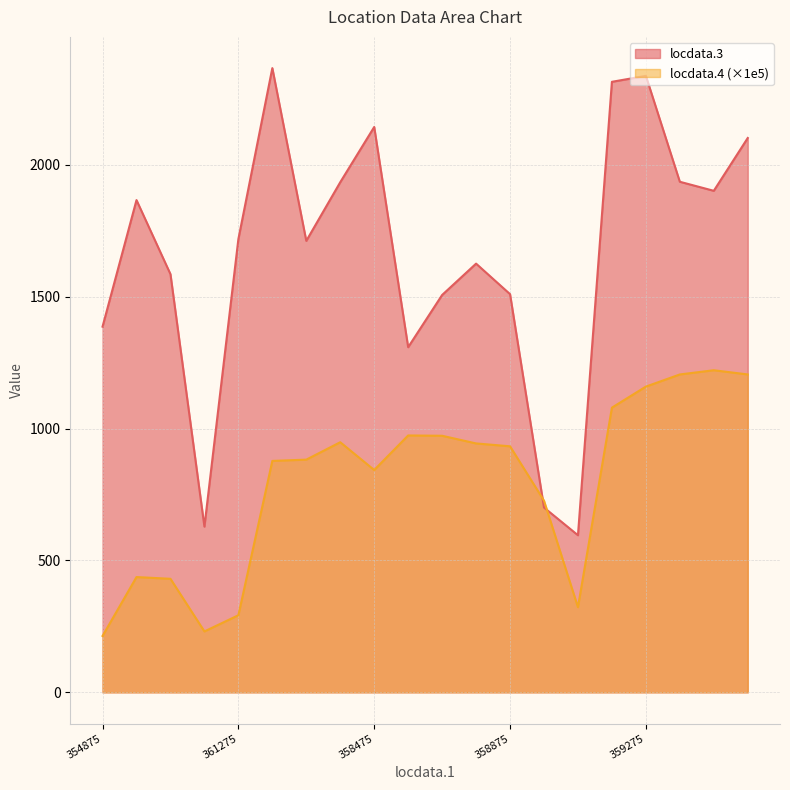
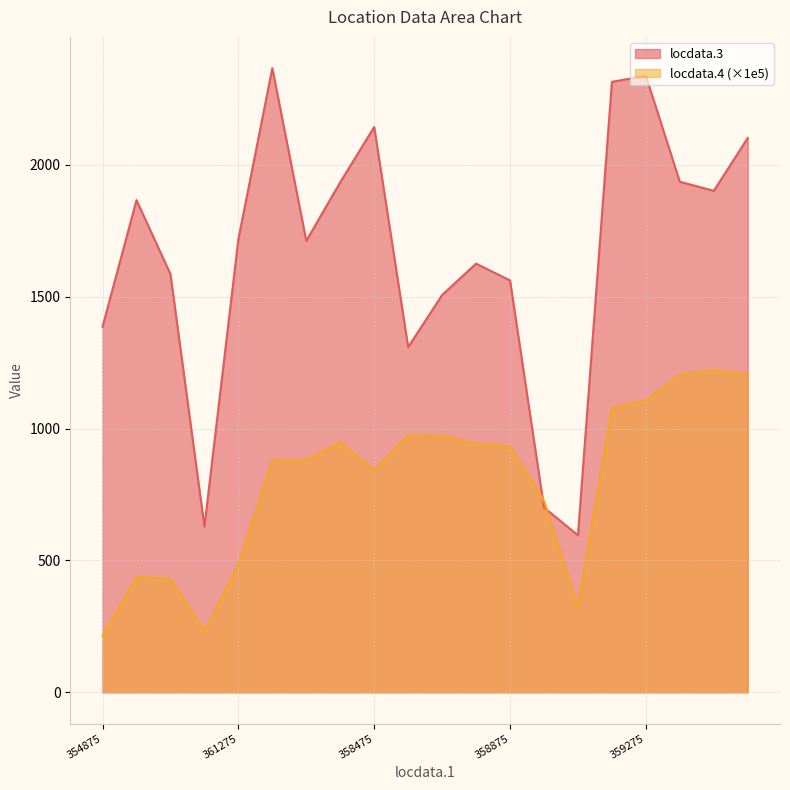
  {
    "locdata.3": {
      "354875": 1390,
      "361275": 1720,
      "358475": 2140,
-     "358875": 1510
+     "358875": 1560
    },
    "locdata.4 (×1e5)": {
      "354875": 210,
-     "361275": 290,
+     "361275": 480,
      "358475": 840,
      "358875": 930,
-     "359275": 1160
+     "359275": 1110
    }
  }
